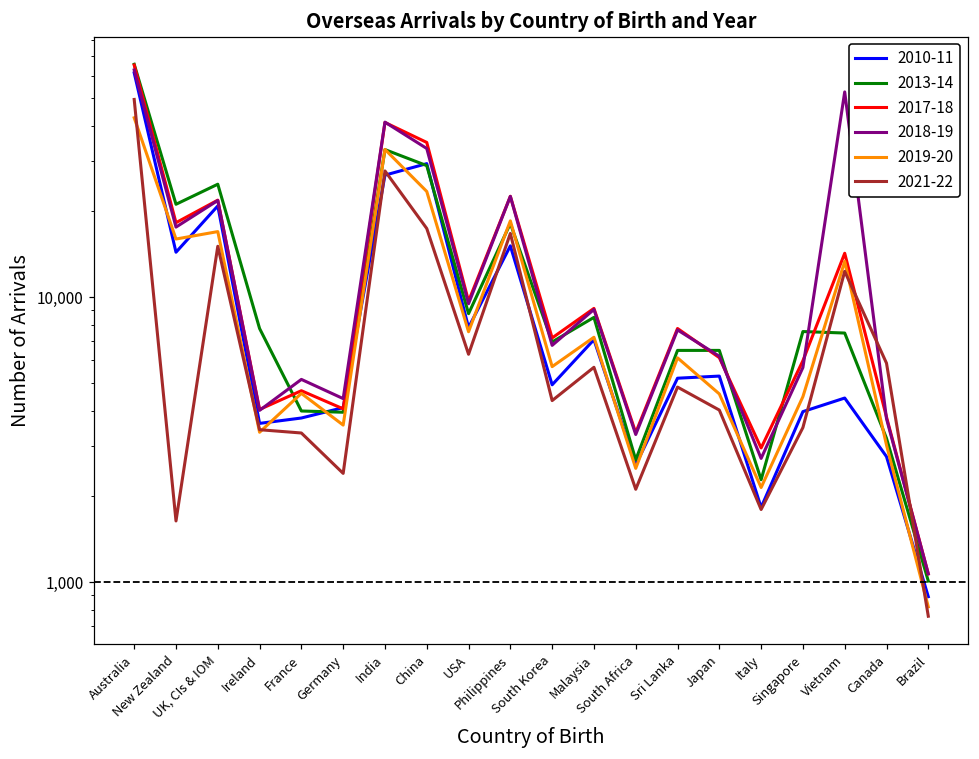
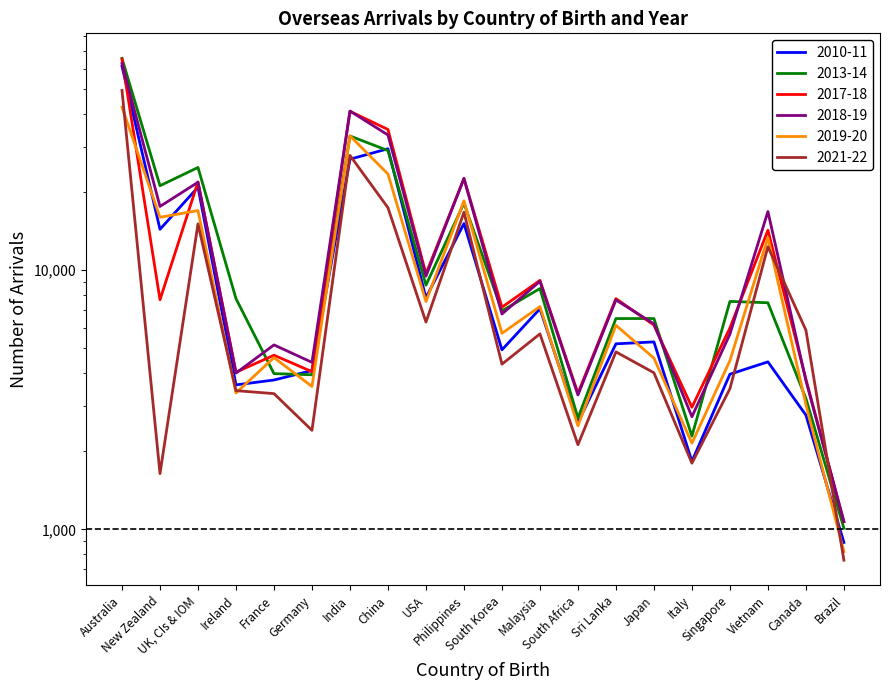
  {
    "2010-11": {
      "Australia": "61,000",
      "New Zealand": "14,000",
      "UK, CIs & IOM": "21,000",
      "Ireland": "3,600",
      "France": "3,800",
      "India": "27,000",
      "USA": "7,800",
      "Philippines": "15,000",
      "South Korea": "4,900",
      "South Africa": "2,600",
      "Sri Lanka": "5,200",
      "Japan": "5,300",
      "Singapore": "4,000",
      "Vietnam": "4,400",
      "Canada": "2,800",
      "Brazil": "890"
    },
    "2013-14": {
      "New Zealand": "21,000",
      "UK, CIs & IOM": "25,000",
      "Ireland": "7,800",
      "France": "4,000",
      "Germany": "4,000",
      "USA": "8,800",
      "South Korea": "7,000",
      "Malaysia": "8,500",
      "South Africa": "2,700",
      "Sri Lanka": "6,500",
      "Japan": "6,500",
      "Italy": "2,300",
      "Singapore": "7,600",
      "Vietnam": "7,500",
      "Canada": "3,200",
      "Brazil": "1,010"
    },
    "2017-18": {
-     "New Zealand": "18,000",
+     "New Zealand": "7,700",
      "China": "35,000",
      "South Korea": "7,200",
      "Italy": "3,000",
      "Singapore": "6,000",
      "Vietnam": "14,000"
    },
    "2018-19": {
      "Australia": "63,000",
      "New Zealand": "18,000",
      "France": "5,200",
      "Germany": "4,400",
      "China": "33,000",
      "South Korea": "6,800",
      "Italy": "2,700",
      "Singapore": "5,700",
-     "Vietnam": "53,000"
+     "Vietnam": "17,000"
    },
    "2019-20": {
      "Australia": "43,000",
      "New Zealand": "16,000",
      "UK, CIs & IOM": "17,000",
      "Germany": "3,600",
      "China": "24,000",
      "USA": "7,600",
      "South Korea": "5,700",
      "South Africa": "2,500",
      "Sri Lanka": "6,100",
      "Japan": "4,600",
      "Italy": "2,200",
      "Singapore": "4,500",
      "Vietnam": "13,000",
      "Canada": "3,000",
      "Brazil": "820"
    },
    "2021-22": {
      "Australia": "49,000",
      "New Zealand": "1,600",
      "UK, CIs & IOM": "15,000",
      "France": "3,300",
      "Germany": "2,400",
      "India": "28,000",
      "China": "17,000",
      "USA": "6,300",
      "Philippines": "17,000",
      "South Korea": "4,300",
      "Malaysia": "5,700",
      "South Africa": "2,100",
      "Sri Lanka": "4,800",
      "Japan": "4,000",
      "Singapore": "3,500",
      "Vietnam": "12,000",
      "Canada": "5,900",
      "Brazil": "760"
    }
  }
